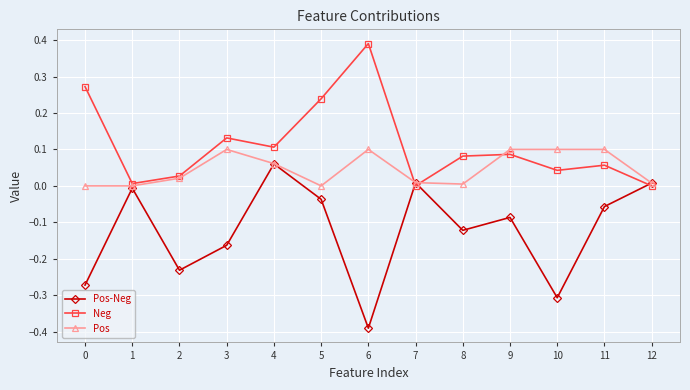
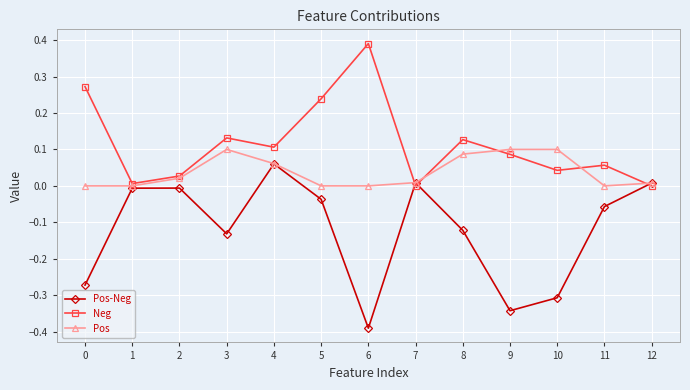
  {
    "Pos-Neg": {
      "0": -0.27,
-     "2": -0.23,
-     "3": -0.16,
+     "2": -0.01,
+     "3": -0.13,
      "5": -0.04,
      "6": -0.39,
      "8": -0.12,
-     "9": -0.09,
+     "9": -0.34,
      "10": -0.31,
      "11": -0.06
    },
    "Neg": {
      "0": 0.27,
      "3": 0.13,
      "4": 0.11,
      "5": 0.24,
      "6": 0.39,
      "7": 0.00,
-     "8": 0.08,
+     "8": 0.13,
      "9": 0.09,
      "10": 0.04,
      "11": 0.06,
      "12": 0.00
    },
    "Pos": {
      "0": 0.00,
      "3": 0.10,
      "5": 0.00,
-     "6": 0.1,
-     "8": 0.00,
+     "6": 0.0,
+     "8": 0.09,
      "9": 0.10,
      "10": 0.10,
-     "11": 0.1
+     "11": 0.0
    }
  }
